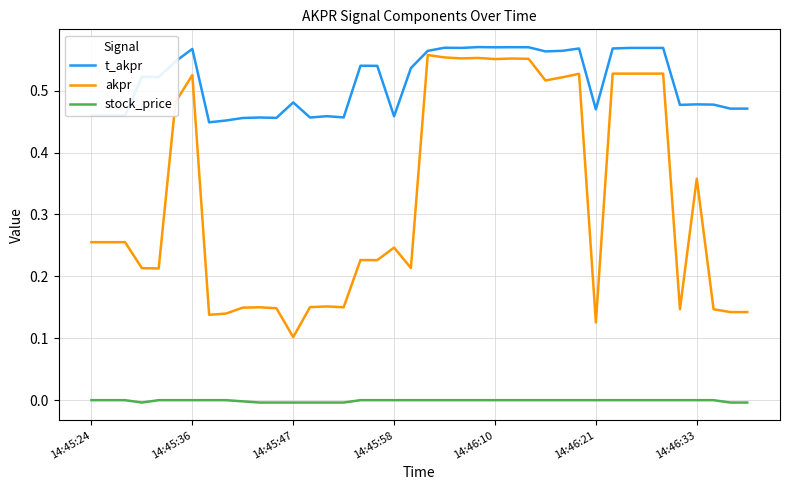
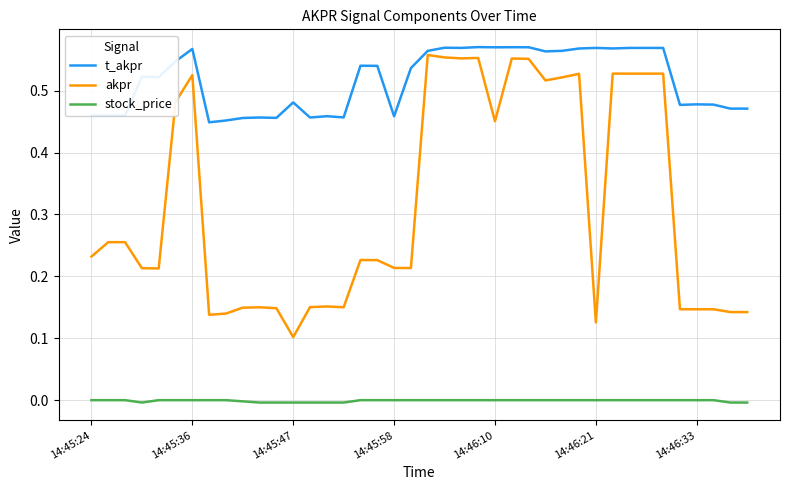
  {
    "t_akpr": {
      "14:45:36": 0.57,
      "14:45:47": 0.48,
      "14:45:58": 0.46,
      "14:46:10": 0.57,
-     "14:46:21": 0.47,
+     "14:46:21": 0.57,
      "14:46:33": 0.48
    },
    "akpr": {
-     "14:45:24": 0.26,
+     "14:45:24": 0.23,
      "14:45:36": 0.53,
      "14:45:47": 0.10,
-     "14:45:58": 0.25,
-     "14:46:10": 0.55,
+     "14:45:58": 0.21,
+     "14:46:10": 0.45,
      "14:46:21": 0.13,
-     "14:46:33": 0.36
+     "14:46:33": 0.15
    },
    "stock_price": {
      "14:45:24": 0.00,
      "14:45:36": 0.00,
      "14:45:47": 0.00,
      "14:45:58": 0.00,
      "14:46:10": 0.00,
      "14:46:21": 0.00,
      "14:46:33": 0.00
    }
  }
